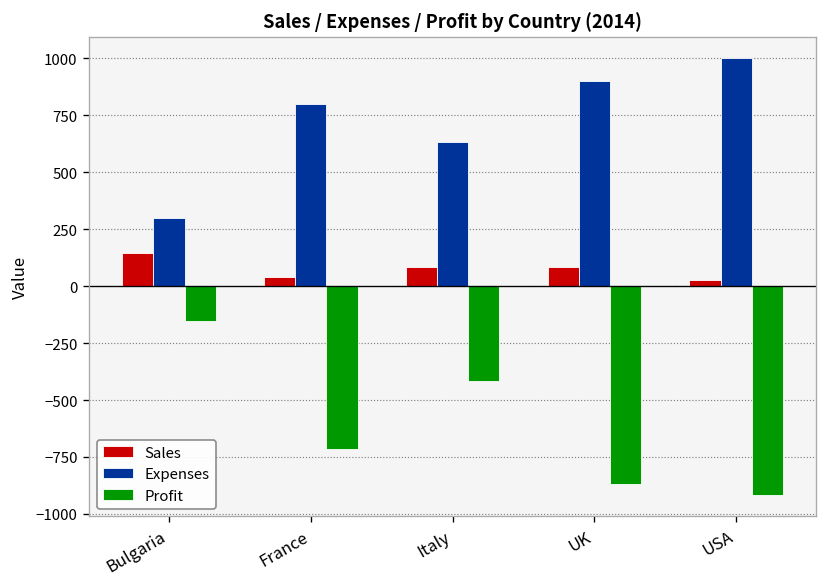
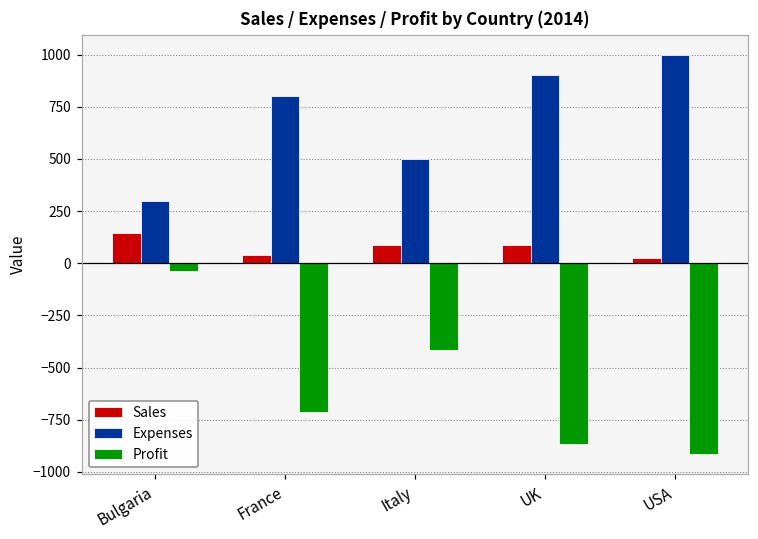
  {
    "Sales": {
      "Bulgaria": 150,
      "France": 40,
      "Italy": 90,
      "UK": 90,
      "USA": 30
    },
    "Expenses": {
      "Bulgaria": 300,
      "France": 800,
-     "Italy": 630,
+     "Italy": 500,
      "UK": 900,
      "USA": 1000
    },
    "Profit": {
-     "Bulgaria": -160,
+     "Bulgaria": -40,
      "France": -720,
      "Italy": -420,
      "UK": -870,
      "USA": -920
    }
  }
